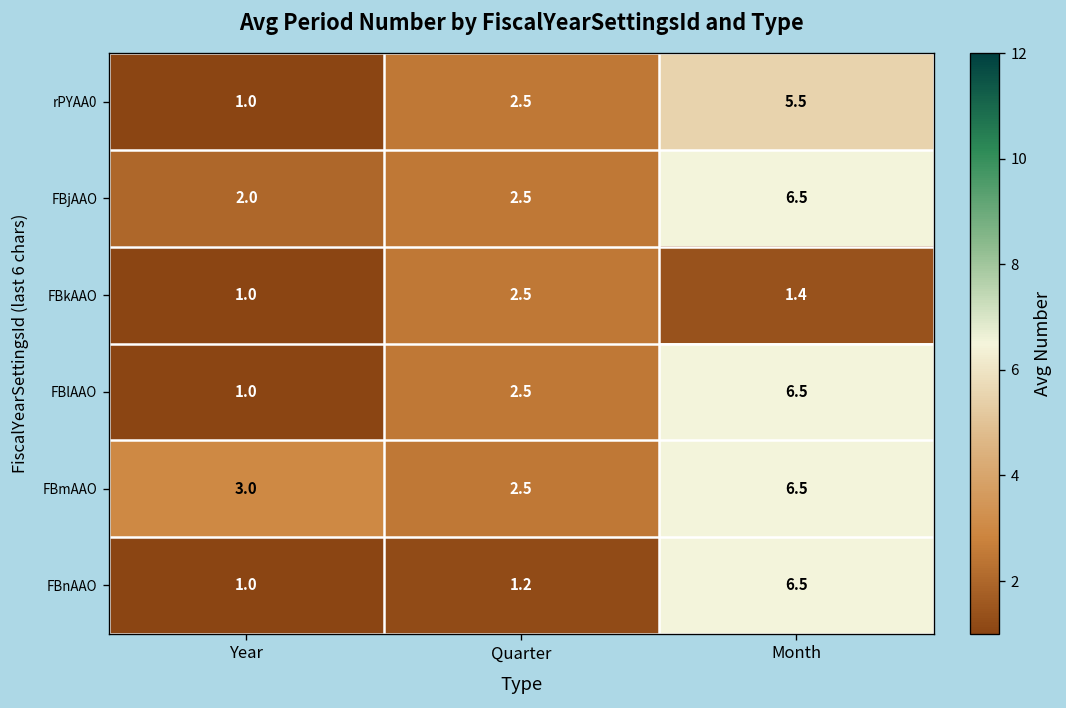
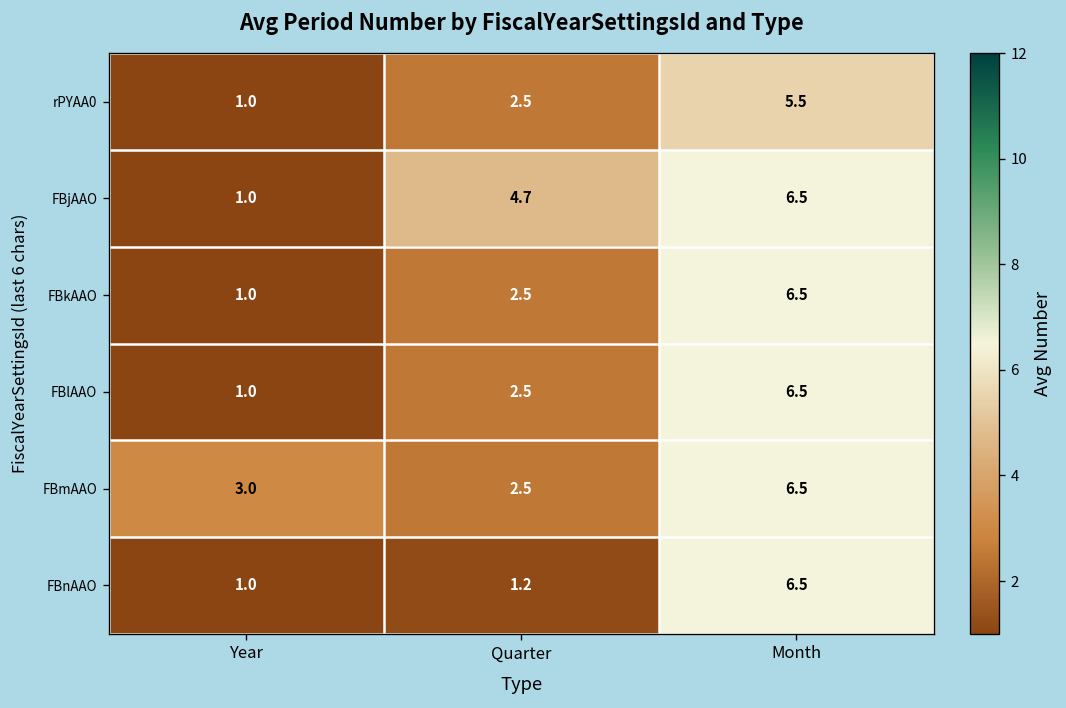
  {
    "rPYAA0": {
      "Year": 1.0,
      "Quarter": 2.5,
      "Month": 5.5
    },
    "FBjAAO": {
-     "Year": 2.0,
-     "Quarter": 2.5,
+     "Year": 1.0,
+     "Quarter": 4.7,
      "Month": 6.5
    },
    "FBkAAO": {
      "Year": 1.0,
      "Quarter": 2.5,
-     "Month": 1.4
+     "Month": 6.5
    },
    "FBlAAO": {
      "Year": 1.0,
      "Quarter": 2.5,
      "Month": 6.5
    },
    "FBmAAO": {
      "Year": 3.0,
      "Quarter": 2.5,
      "Month": 6.5
    },
    "FBnAAO": {
      "Year": 1.0,
      "Quarter": 1.2,
      "Month": 6.5
    }
  }
